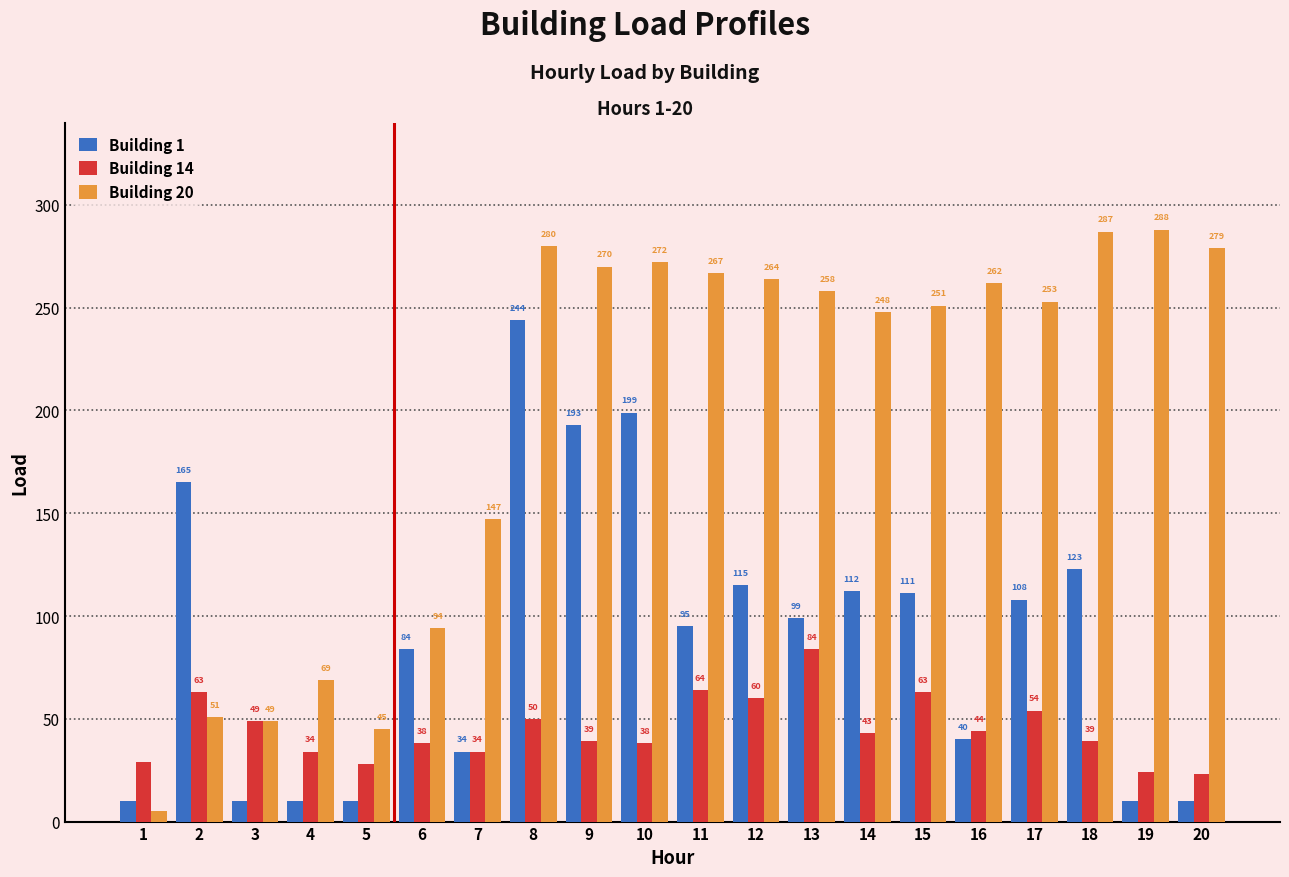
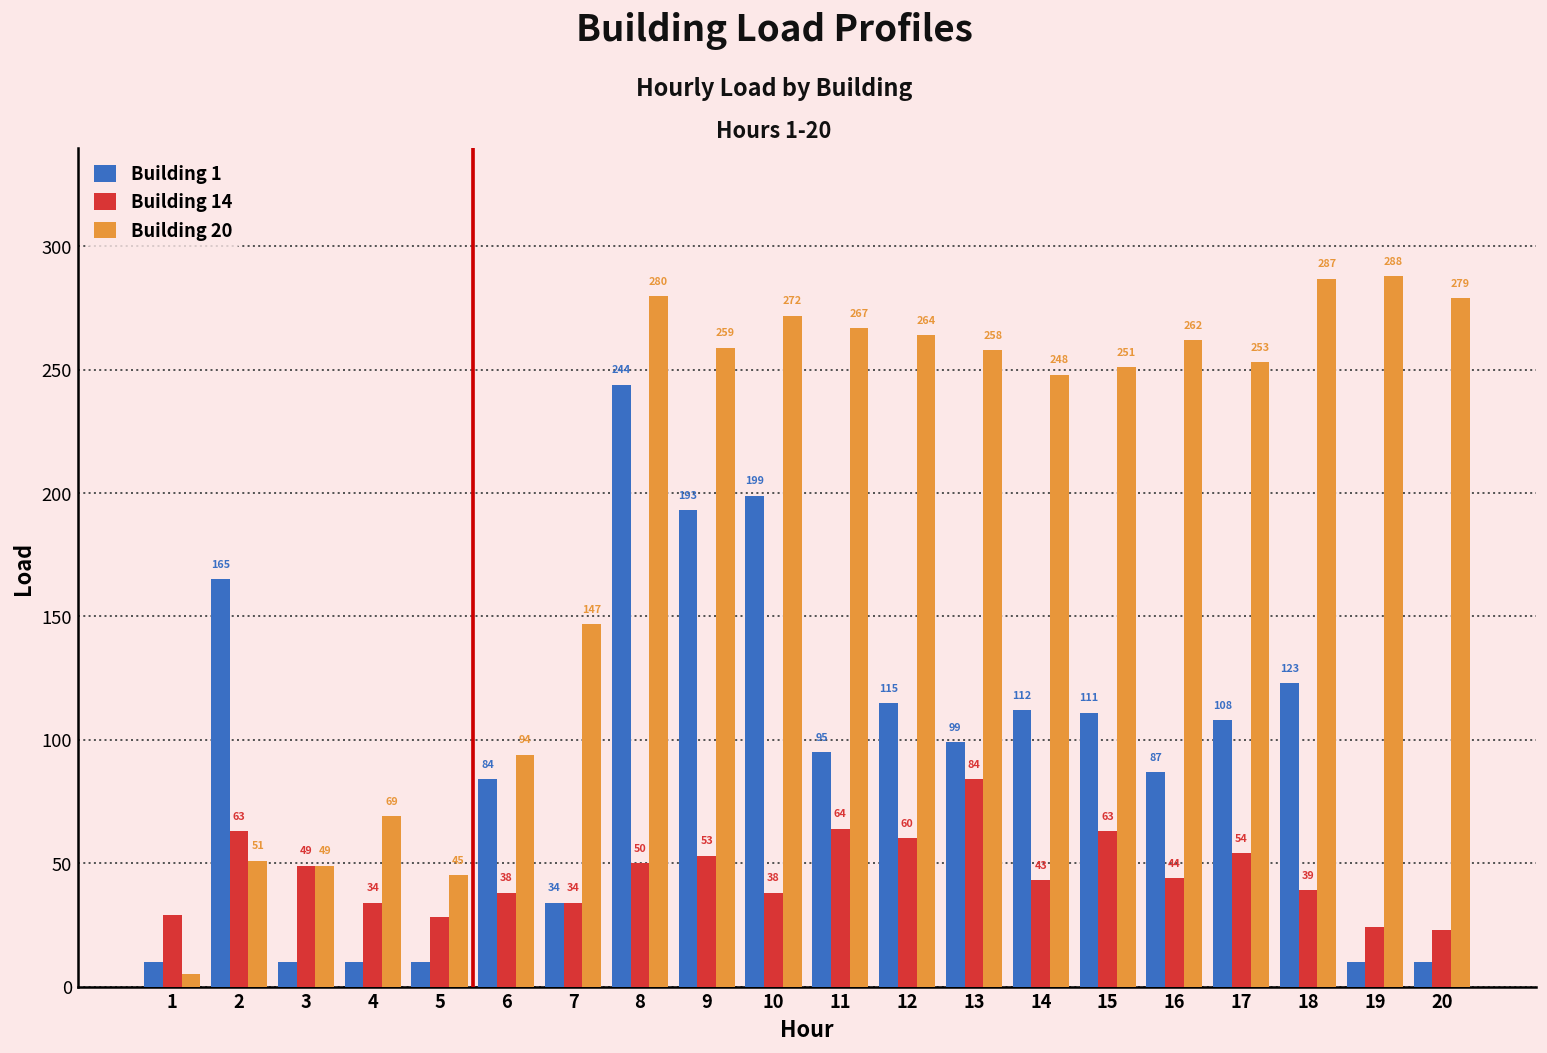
  {
    "Building 1": {
      "2": 165,
      "6": 84,
      "7": 34,
      "8": 244,
      "9": 193,
      "10": 199,
      "11": 95,
      "12": 115,
      "13": 99,
      "14": 112,
      "15": 111,
-     "16": 40,
+     "16": 87,
      "17": 108,
      "18": 123
    },
    "Building 14": {
      "2": 63,
      "3": 49,
      "4": 34,
      "6": 38,
      "7": 34,
      "8": 50,
-     "9": 39,
+     "9": 53,
      "10": 38,
      "11": 64,
      "12": 60,
      "13": 84,
      "14": 43,
      "15": 63,
      "16": 44,
      "17": 54,
      "18": 39
    },
    "Building 20": {
      "2": 51,
      "3": 49,
      "4": 69,
      "5": 45,
      "6": 94,
      "7": 147,
      "8": 280,
-     "9": 270,
+     "9": 259,
      "10": 272,
      "11": 267,
      "12": 264,
      "13": 258,
      "14": 248,
      "15": 251,
      "16": 262,
      "17": 253,
      "18": 287,
      "19": 288,
      "20": 279
    }
  }
